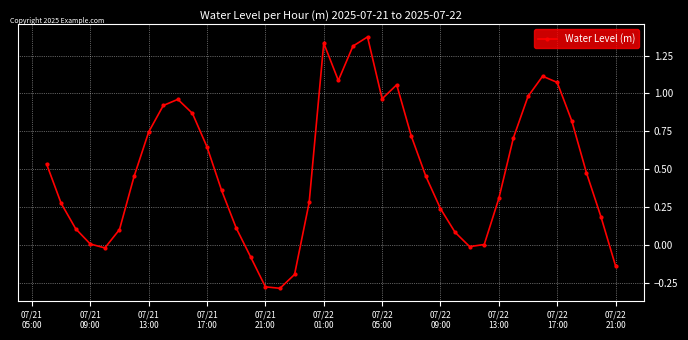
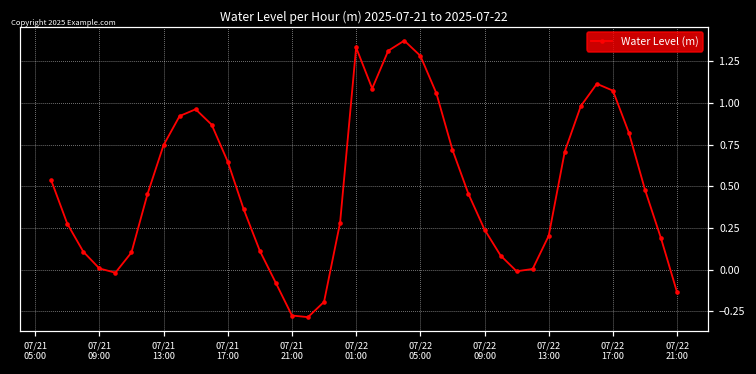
  {
    "07/21 09:00": 0.01,
    "07/21 13:00": 0.75,
    "07/21 17:00": 0.65,
    "07/21 21:00": -0.28,
    "07/22 01:00": 1.33,
-   "07/22 05:00": 0.96,
+   "07/22 05:00": 1.28,
    "07/22 09:00": 0.24,
-   "07/22 13:00": 0.31,
+   "07/22 13:00": 0.20,
    "07/22 17:00": 1.07,
    "07/22 21:00": -0.14
  }
